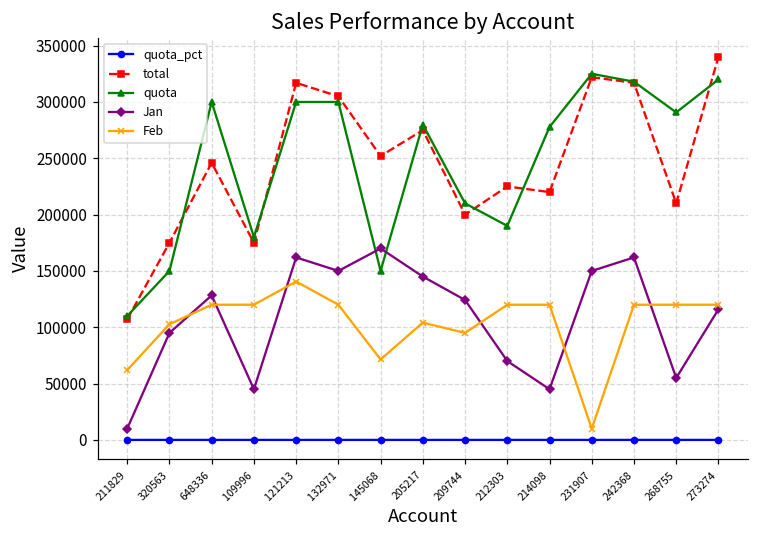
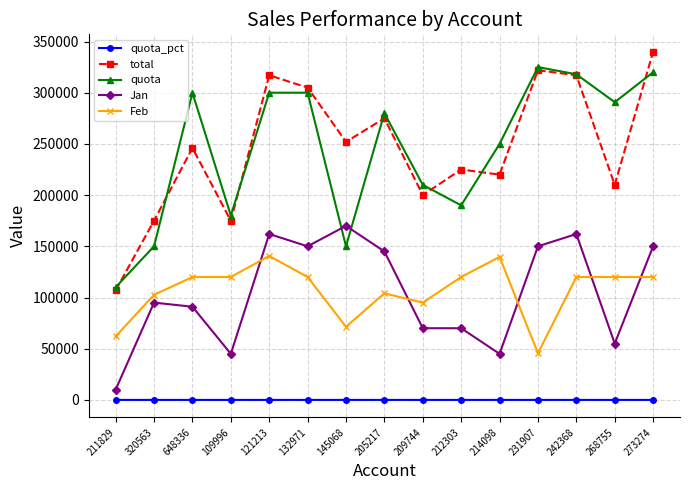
  {
    "quota_pct": {
      "211829": 0,
      "320563": 0,
      "648336": 0,
      "109996": 0,
      "121213": 0,
      "132971": 0,
      "145068": 0,
      "205217": 0,
      "209744": 0,
      "212303": 0,
      "214098": 0,
      "231907": 0,
      "242368": 0,
      "268755": 0,
      "273274": 0
    },
    "total": {
      "211829": 107000,
      "320563": 175000,
      "648336": 246000,
      "109996": 175000,
      "121213": 317000,
      "132971": 305000,
      "145068": 252000,
      "205217": 275000,
      "209744": 200000,
      "212303": 225000,
      "214098": 220000,
      "231907": 322000,
      "268755": 210000,
      "273274": 340000
    },
    "quota": {
      "211829": 110000,
      "320563": 150000,
      "648336": 300000,
      "109996": 180000,
      "121213": 300000,
      "132971": 300000,
      "145068": 150000,
      "205217": 280000,
      "209744": 210000,
      "212303": 190000,
-     "214098": 278000,
+     "214098": 250000,
      "231907": 325000,
      "268755": 291000,
      "273274": 320000
    },
    "Jan": {
      "211829": 10000,
      "320563": 95000,
-     "648336": 128000,
+     "648336": 91000,
      "109996": 45000,
      "121213": 162000,
      "132971": 150000,
      "145068": 170000,
      "205217": 145000,
-     "209744": 124000,
+     "209744": 70000,
      "212303": 70000,
      "214098": 45000,
      "231907": 150000,
      "242368": 162000,
      "268755": 55000,
-     "273274": 116000
+     "273274": 150000
    },
    "Feb": {
      "211829": 62000,
      "320563": 103000,
      "648336": 120000,
      "109996": 120000,
      "121213": 141000,
      "132971": 120000,
      "145068": 71000,
      "205217": 104000,
      "209744": 95000,
      "212303": 120000,
-     "214098": 120000,
-     "231907": 10000,
+     "214098": 140000,
+     "231907": 46000,
      "242368": 120000,
      "268755": 120000,
      "273274": 120000
    }
  }
